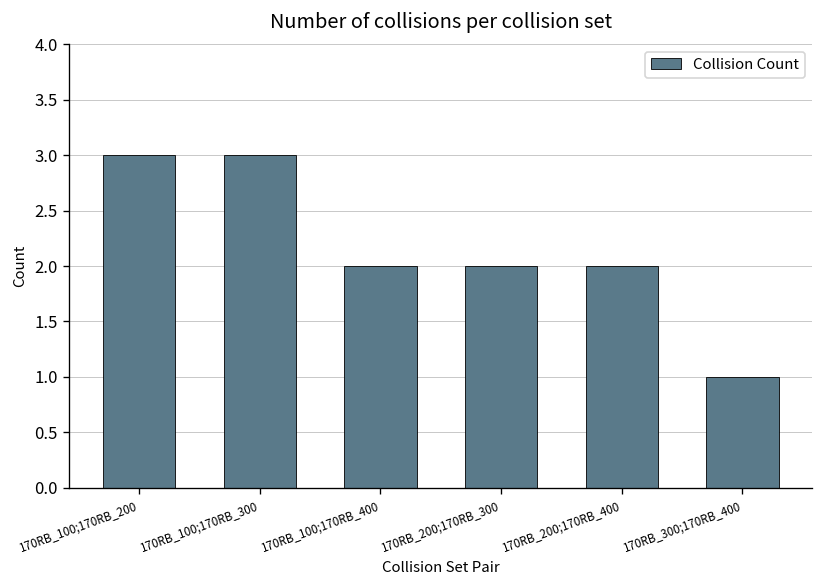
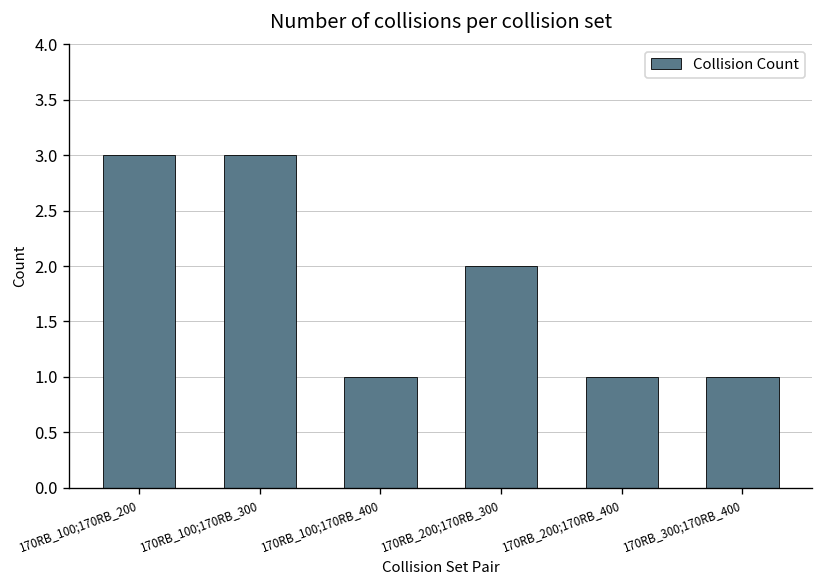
  {
    "170RB_100;170RB_200": 3,
    "170RB_100;170RB_300": 3,
-   "170RB_100;170RB_400": 2,
+   "170RB_100;170RB_400": 1,
    "170RB_200;170RB_300": 2,
-   "170RB_200;170RB_400": 2,
+   "170RB_200;170RB_400": 1,
    "170RB_300;170RB_400": 1
  }
